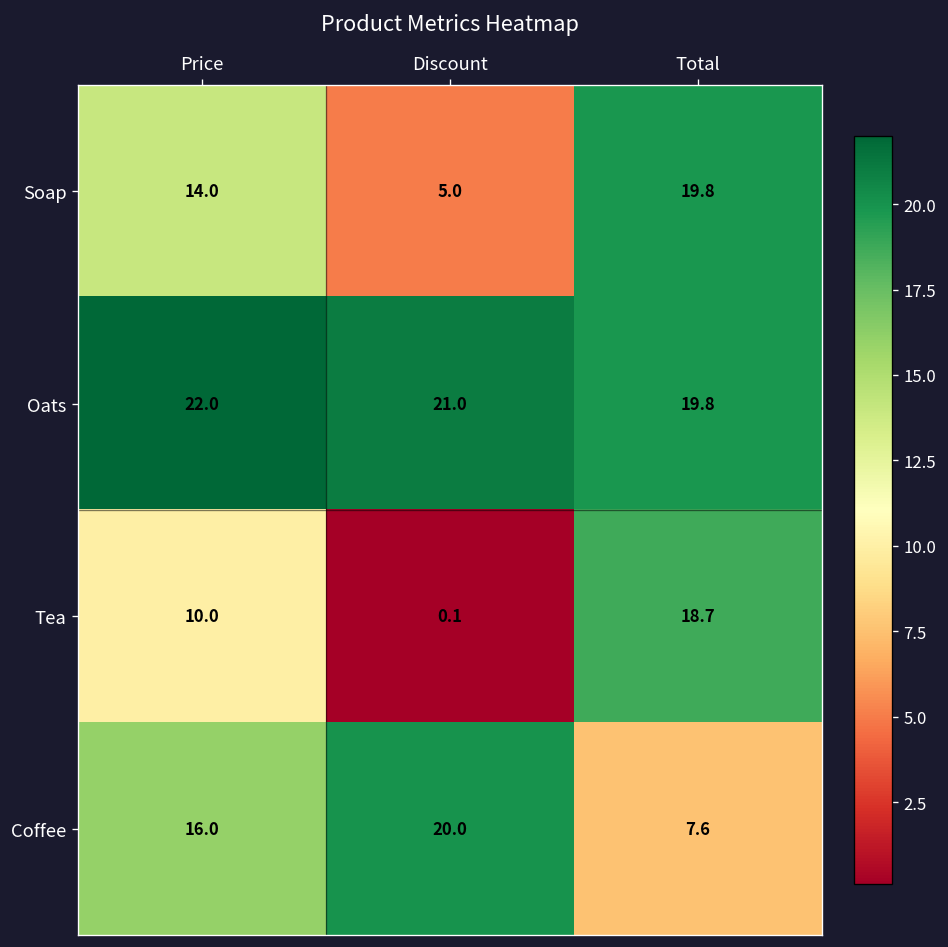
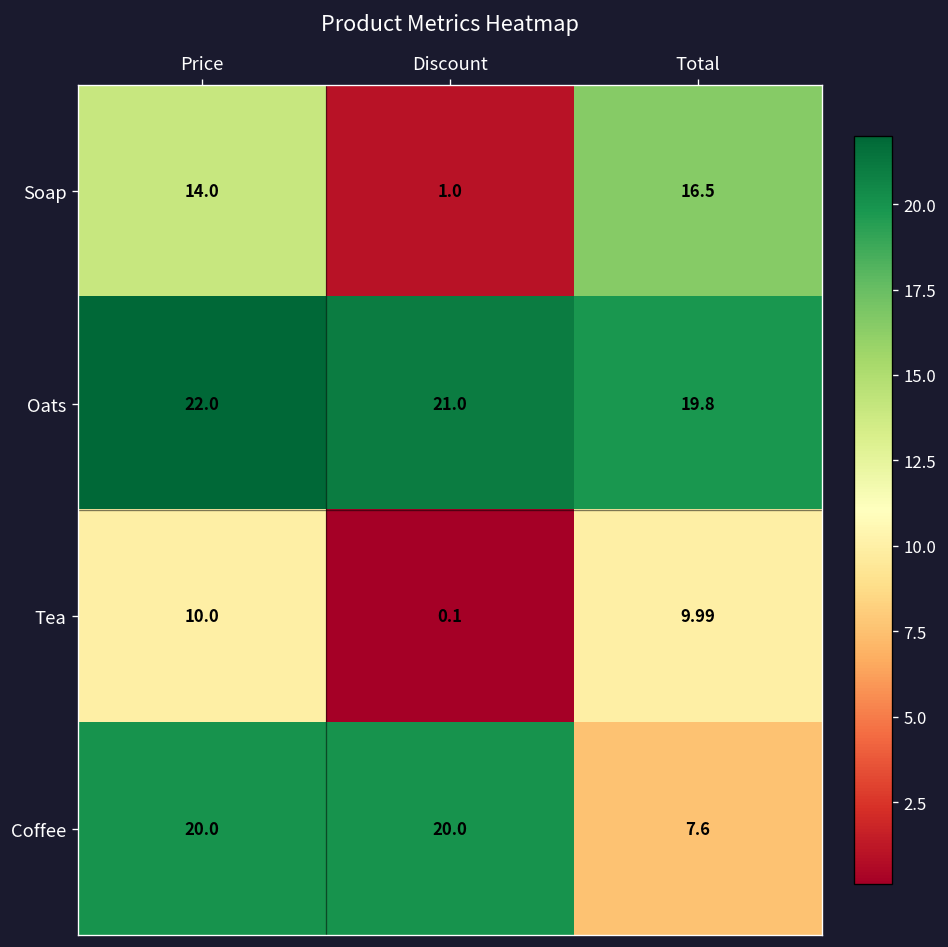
  {
    "Soap": {
      "Price": 14.0,
-     "Discount": 5.0,
-     "Total": 19.8
+     "Discount": 1.0,
+     "Total": 16.5
    },
    "Oats": {
      "Price": 22.0,
      "Discount": 21.0,
      "Total": 19.8
    },
    "Tea": {
      "Price": 10.0,
      "Discount": 0.1,
-     "Total": 18.7
+     "Total": 9.99
    },
    "Coffee": {
-     "Price": 16.0,
+     "Price": 20.0,
      "Discount": 20.0,
      "Total": 7.6
    }
  }
